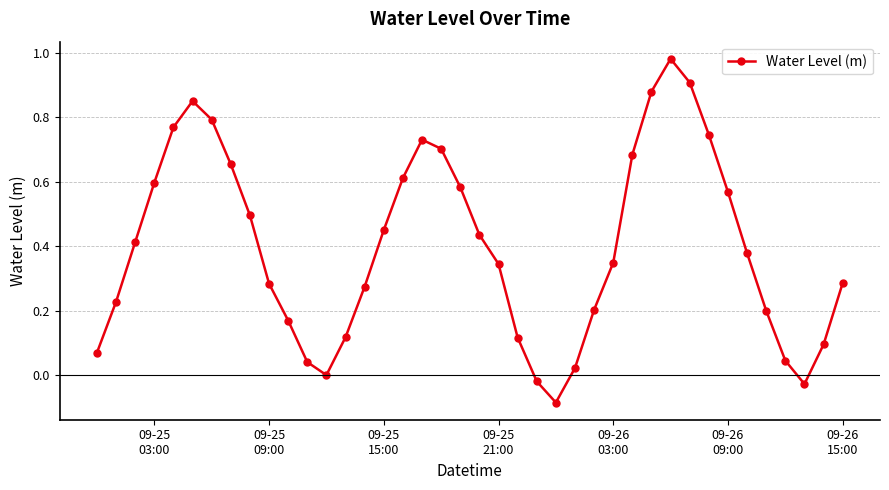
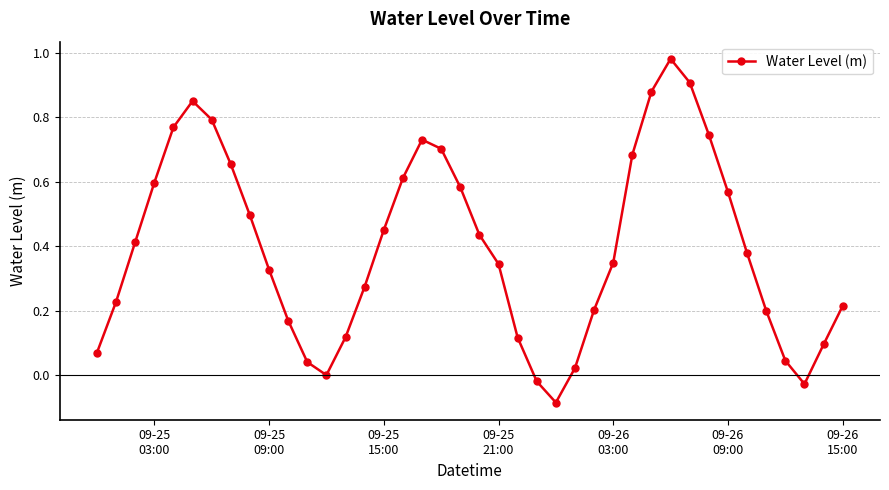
  {
    "09-25 03:00": 0.60,
-   "09-25 09:00": 0.28,
+   "09-25 09:00": 0.33,
    "09-25 15:00": 0.45,
    "09-25 21:00": 0.34,
    "09-26 03:00": 0.35,
    "09-26 09:00": 0.57,
-   "09-26 15:00": 0.29
+   "09-26 15:00": 0.21
  }
